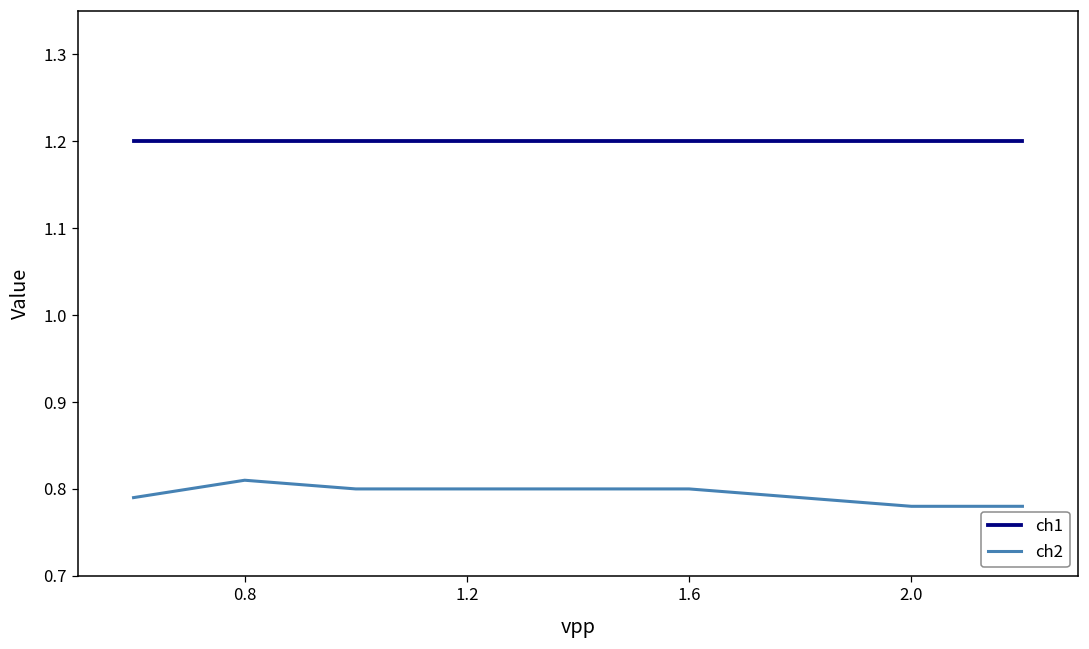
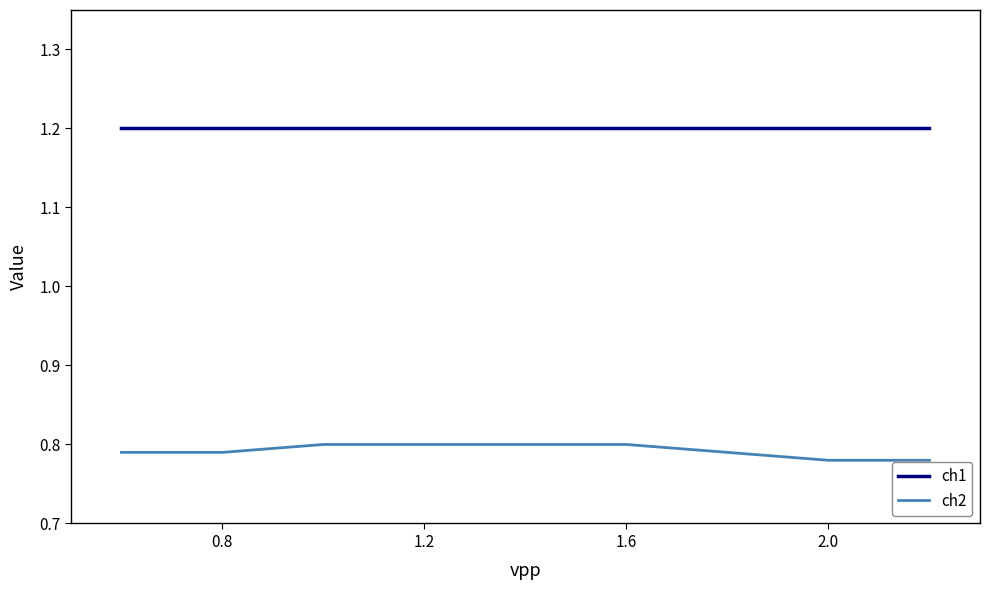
  {
    "ch1": {
      "0.8": 1.20,
      "1.2": 1.20,
      "1.6": 1.20,
      "2.0": 1.20
    },
    "ch2": {
-     "0.8": 0.81,
+     "0.8": 0.79,
      "1.2": 0.80,
      "1.6": 0.80,
      "2.0": 0.78
    }
  }
